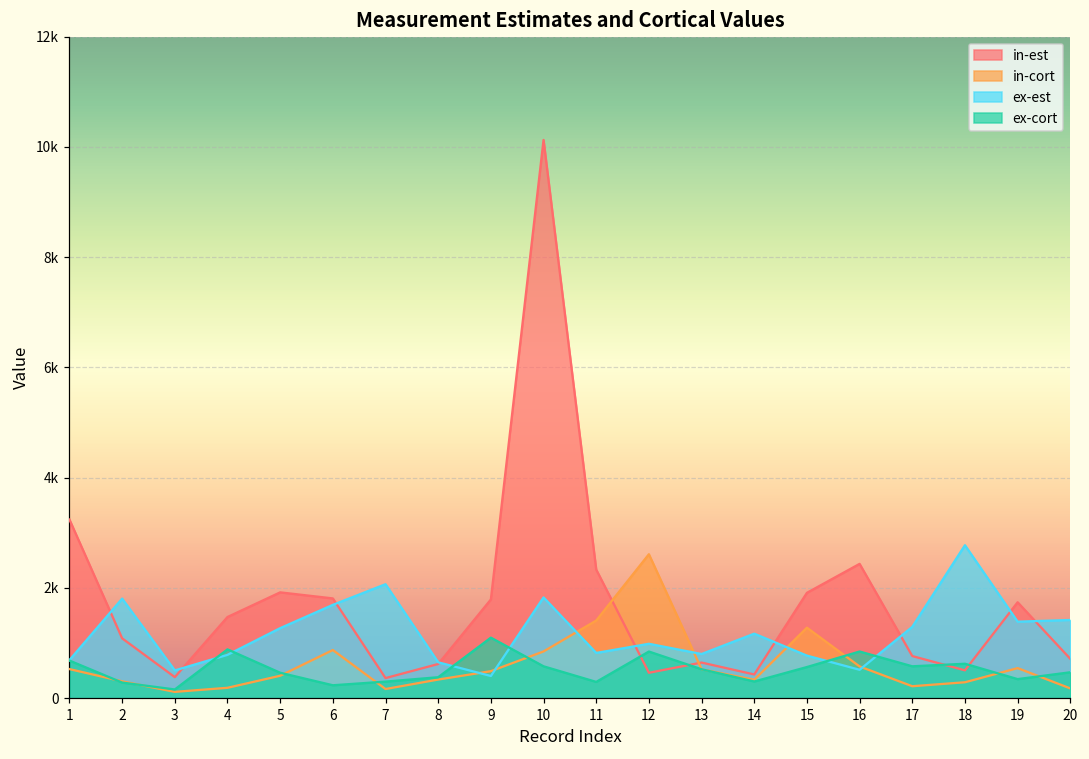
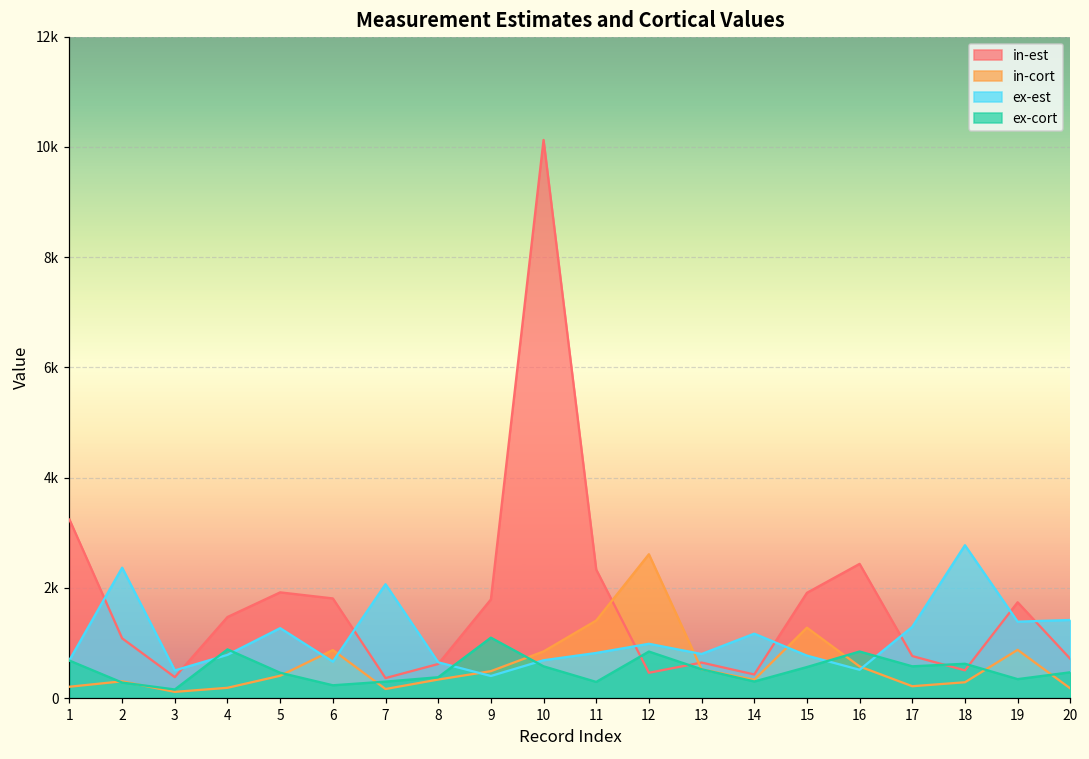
  {
    "in-est": {
      "1": 3200,
      "2": 1100,
      "3": 400,
      "4": 1500,
      "5": 1900,
      "6": 1800,
      "7": 400,
      "9": 1800,
      "10": 10100,
      "11": 2300,
      "12": 500,
      "13": 600,
      "14": 400,
      "15": 1900,
      "16": 2400,
      "17": 800,
      "18": 500,
      "19": 1700,
      "20": 700
    },
    "in-cort": {
-     "1": 500,
+     "1": 200,
      "4": 200,
      "5": 400,
      "6": 900,
      "7": 200,
      "9": 500,
      "10": 800,
      "11": 1400,
      "12": 2600,
      "15": 1300,
      "16": 600,
      "17": 200,
      "18": 300,
-     "19": 500,
+     "19": 900,
      "20": 200
    },
    "ex-est": {
-     "2": 1800,
+     "2": 2400,
      "3": 500,
      "4": 800,
      "5": 1300,
-     "6": 1700,
+     "6": 700,
      "7": 2100,
      "9": 400,
-     "10": 1800,
+     "10": 700,
      "11": 800,
      "12": 1000,
      "13": 800,
      "14": 1200,
      "15": 800,
      "16": 500,
      "17": 1300,
      "18": 2800,
      "19": 1400,
      "20": 1400
    },
    "ex-cort": {
      "4": 900,
      "5": 500,
      "6": 200,
      "7": 300,
      "9": 1100,
      "10": 600,
      "11": 300,
      "12": 800,
      "15": 600,
      "16": 800,
      "17": 600,
      "18": 600,
      "19": 300,
      "20": 500
    }
  }
